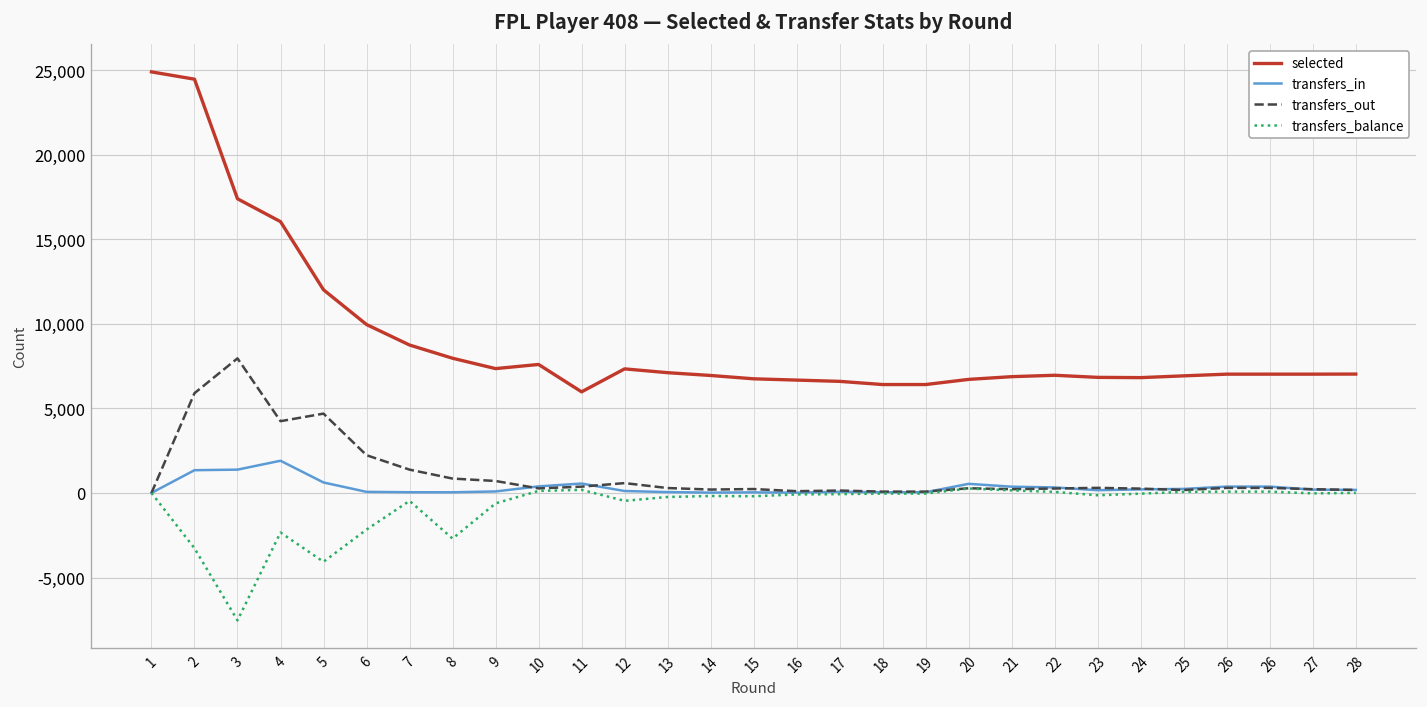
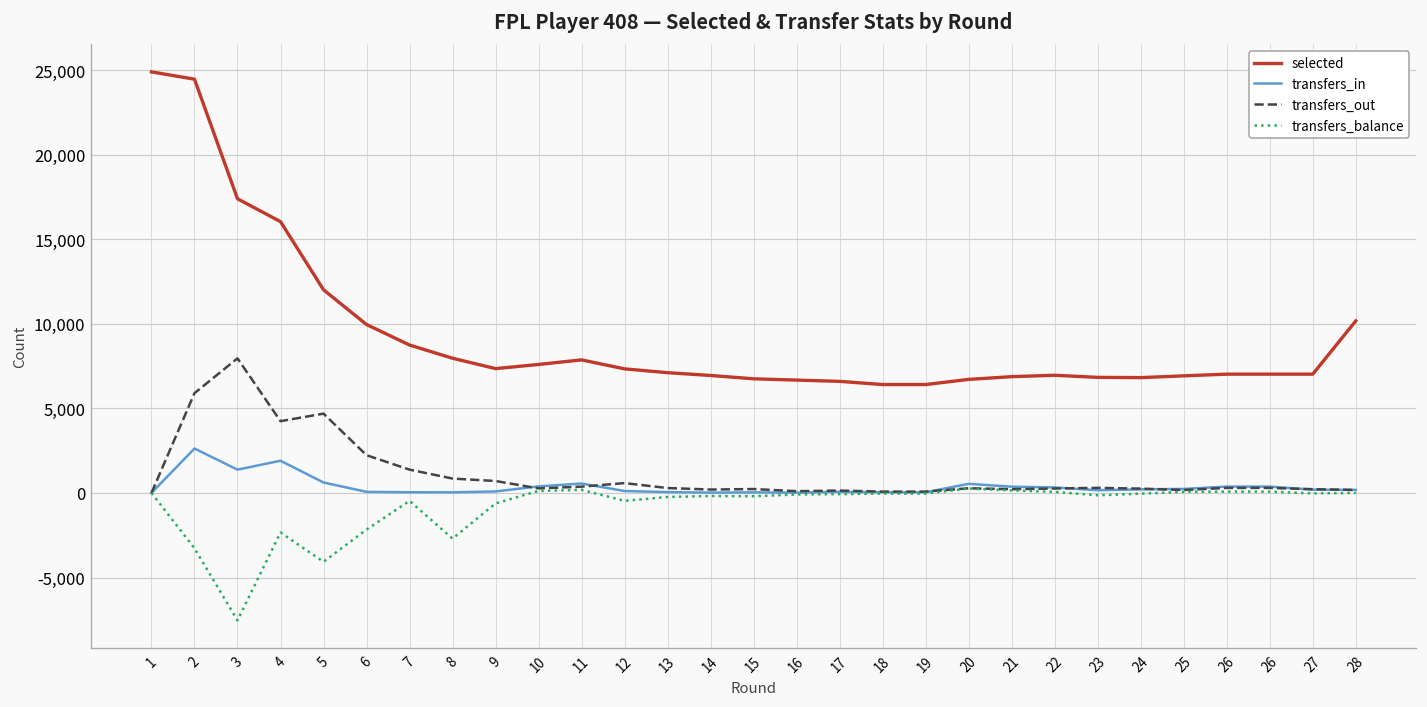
  {
    "selected": {
      "1": "24,900",
      "2": "24,500",
      "3": "17,400",
      "4": "16,000",
      "5": "12,000",
      "6": "10,000",
      "7": "8,700",
      "8": "8,000",
      "9": "7,400",
      "10": "7,600",
-     "11": "6,000",
+     "11": "7,900",
      "12": "7,300",
      "13": "7,100",
      "14": "6,900",
      "15": "6,700",
      "16": "6,700",
      "17": "6,600",
      "18": "6,400",
      "19": "6,400",
      "20": "6,700",
      "21": "6,900",
      "22": "7,000",
      "23": "6,800",
      "24": "6,800",
      "25": "6,900",
      "27": "7,000",
-     "28": "7,000"
+     "28": "10,200"
    },
    "transfers_in": {
-     "2": "1,300",
+     "2": "2,600",
      "3": "1,400",
      "4": "1,900",
      "5": "600",
      "6": "100",
      "7": "0",
      "8": "0",
      "9": "100",
      "11": "600",
      "12": "100",
      "13": "100",
      "14": "0",
      "15": "0",
      "20": "500"
    },
    "transfers_out": {
      "2": "5,900",
      "3": "8,000",
      "4": "4,200",
      "5": "4,700",
      "6": "2,200",
      "7": "1,400",
      "8": "800",
      "9": "700",
      "11": "400",
      "12": "600",
      "13": "300",
      "14": "200",
      "15": "200"
    },
    "transfers_balance": {
      "2": "-3,300",
      "3": "-7,500",
      "4": "-2,300",
      "5": "-4,100",
      "6": "-2,200",
      "7": "-500",
      "8": "-2,700",
      "9": "-600",
      "11": "200",
      "12": "-500",
      "13": "-200",
      "14": "-200",
      "15": "-200",
      "22": "100",
      "23": "-100",
      "24": "0",
      "27": "0"
    }
  }
